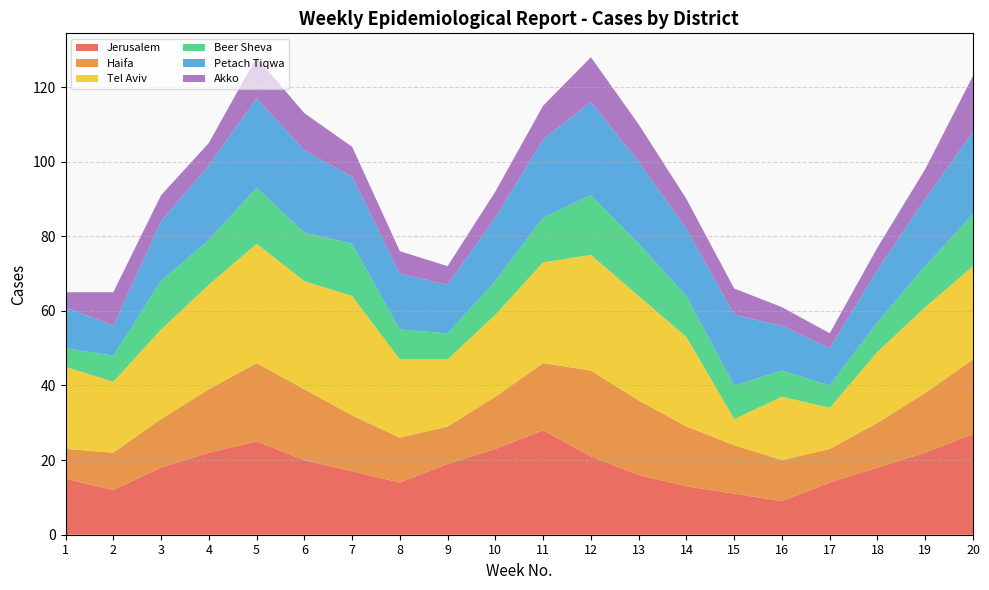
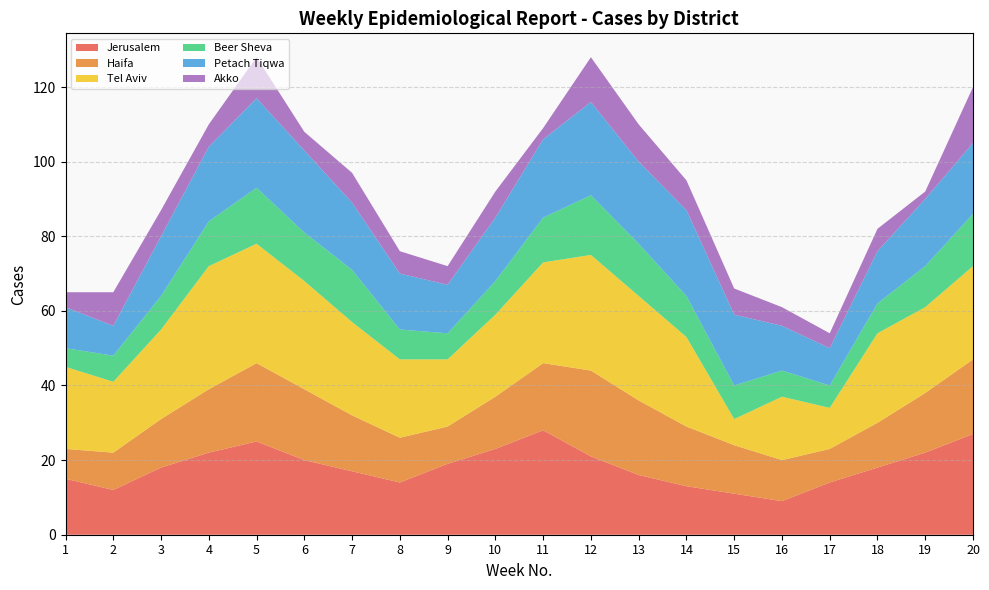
  {
    "Tel Aviv": {
      "1": 22,
      "2": 19,
      "3": 24,
-     "4": 28,
+     "4": 33,
      "5": 32,
      "6": 29,
-     "7": 32,
+     "7": 25,
      "8": 21,
      "9": 18,
      "10": 22,
      "11": 27,
      "12": 31,
      "13": 28,
      "14": 24,
      "15": 7,
      "16": 17,
      "17": 11,
-     "18": 19,
+     "18": 24,
      "19": 23,
      "20": 25
    },
    "Beer Sheva": {
      "1": 5,
      "2": 7,
-     "3": 13,
+     "3": 9,
      "4": 12,
      "5": 15,
      "6": 13,
      "7": 14,
      "8": 8,
      "9": 7,
      "10": 9,
      "11": 12,
      "12": 16,
      "13": 14,
      "14": 11,
      "15": 9,
      "16": 7,
      "17": 6,
      "18": 8,
      "19": 11,
      "20": 14
    },
    "Petach Tiqwa": {
      "1": 11,
      "2": 8,
      "3": 16,
      "4": 20,
      "5": 24,
      "6": 22,
      "7": 18,
      "8": 15,
      "9": 13,
      "10": 17,
      "11": 21,
      "12": 25,
      "13": 22,
-     "14": 18,
+     "14": 23,
      "15": 19,
      "16": 12,
      "17": 10,
      "18": 14,
      "19": 18,
-     "20": 22
+     "20": 19
    },
    "Akko": {
      "1": 4,
      "2": 9,
      "3": 7,
      "4": 6,
-     "6": 10,
+     "6": 5,
      "7": 8,
      "8": 6,
      "9": 5,
      "10": 7,
-     "11": 9,
+     "11": 3,
      "12": 12,
      "13": 10,
      "14": 8,
      "15": 7,
      "16": 5,
      "17": 4,
      "18": 6,
-     "19": 8,
+     "19": 2,
      "20": 15
    }
  }
